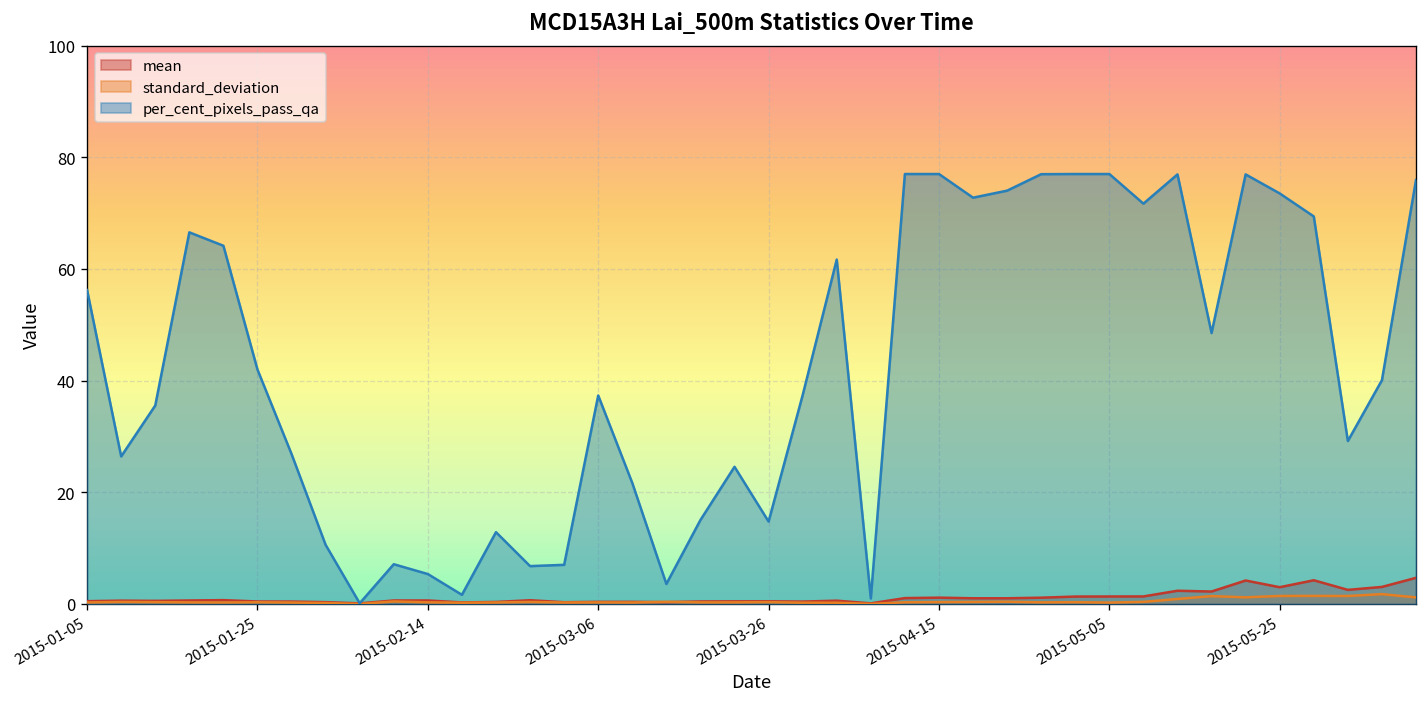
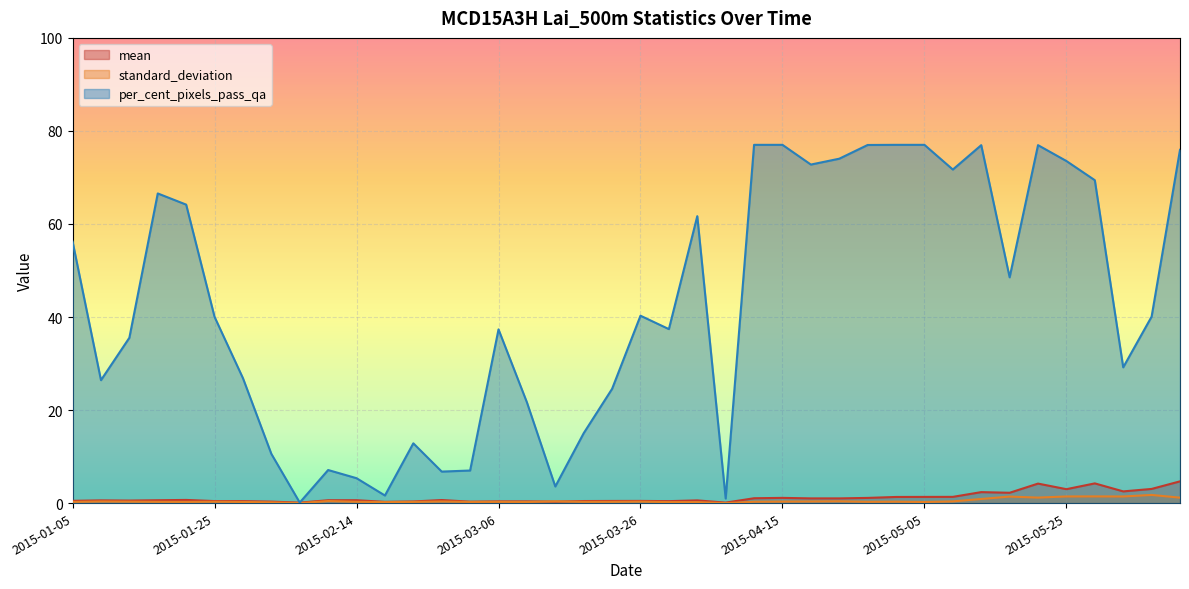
  {
    "per_cent_pixels_pass_qa": {
      "2015-01-05": 56,
-     "2015-01-25": 42,
+     "2015-01-25": 40,
      "2015-02-14": 5,
      "2015-03-06": 37,
-     "2015-03-26": 15,
+     "2015-03-26": 40,
      "2015-04-15": 77,
      "2015-05-05": 77,
      "2015-05-25": 74
    }
  }
